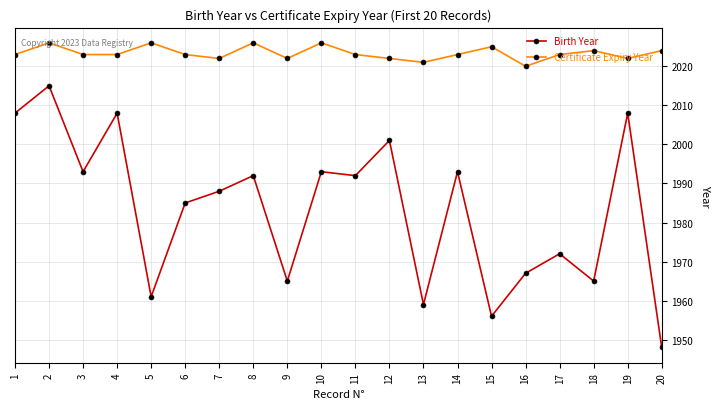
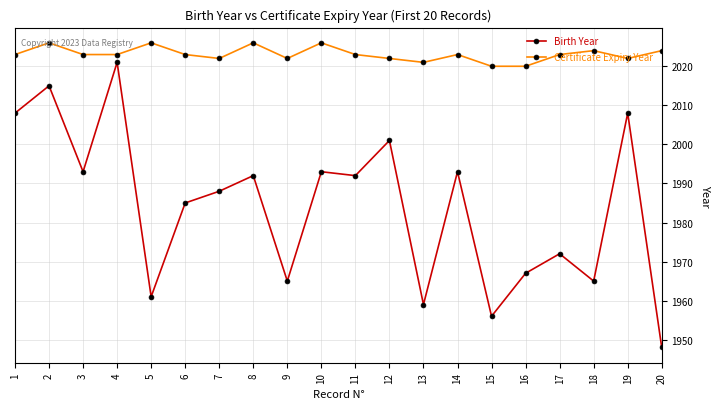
  {
    "Birth Year": {
      "1": 2008,
      "2": 2015,
      "3": 1993,
-     "4": 2008,
+     "4": 2021,
      "5": 1961,
      "6": 1985,
      "7": 1988,
      "8": 1992,
      "9": 1965,
      "10": 1993,
      "11": 1992,
      "12": 2001,
      "13": 1959,
      "14": 1993,
      "15": 1956,
      "16": 1967,
      "17": 1972,
      "18": 1965,
      "19": 2008,
      "20": 1948
    },
    "Certificate Expiry Year": {
      "1": 2023,
      "4": 2023,
      "5": 2026,
      "6": 2023,
      "7": 2022,
      "8": 2026,
      "9": 2022,
      "10": 2026,
      "11": 2023,
      "12": 2022,
      "13": 2021,
      "14": 2023,
-     "15": 2025,
+     "15": 2020,
      "16": 2020,
      "17": 2023,
      "18": 2024,
      "19": 2022,
      "20": 2024
    }
  }
